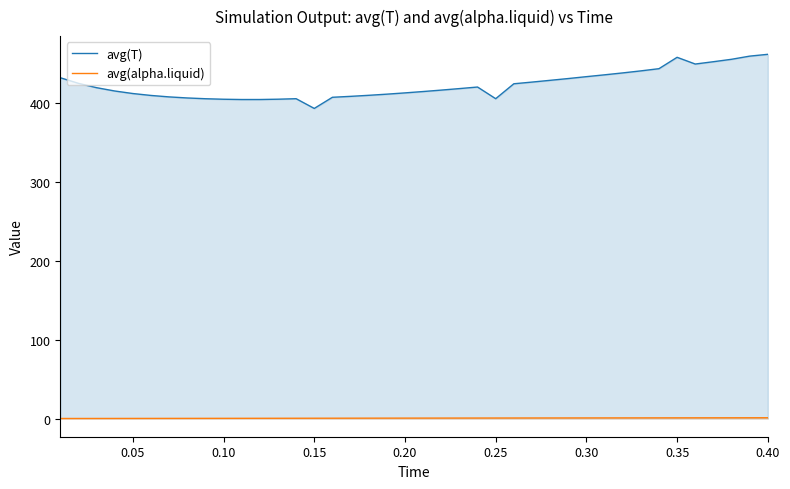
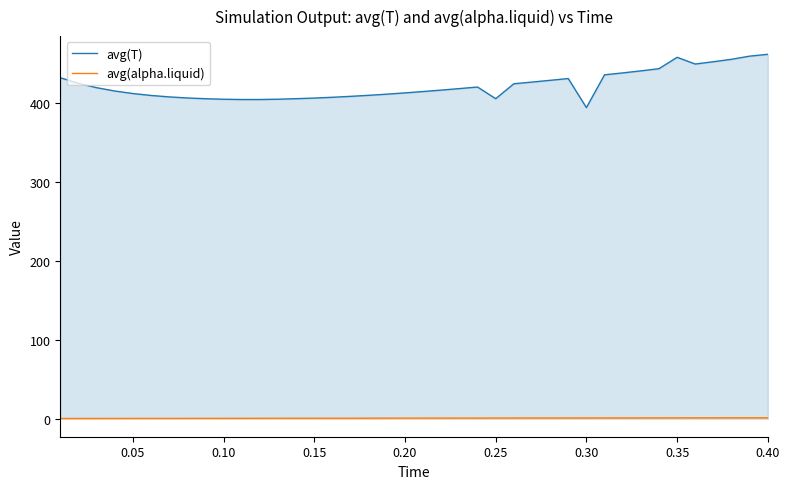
  {
    "avg(T)": {
      "0.05": 410,
      "0.10": 400,
-     "0.15": 390,
+     "0.15": 410,
      "0.20": 410,
      "0.25": 410,
-     "0.30": 430,
+     "0.30": 390,
      "0.35": 460,
      "0.40": 460
    },
    "avg(alpha.liquid)": {
      "0.05": 0,
      "0.10": 0,
      "0.15": 0,
      "0.20": 0,
      "0.25": 0,
      "0.30": 0,
      "0.35": 0,
      "0.40": 0
    }
  }
